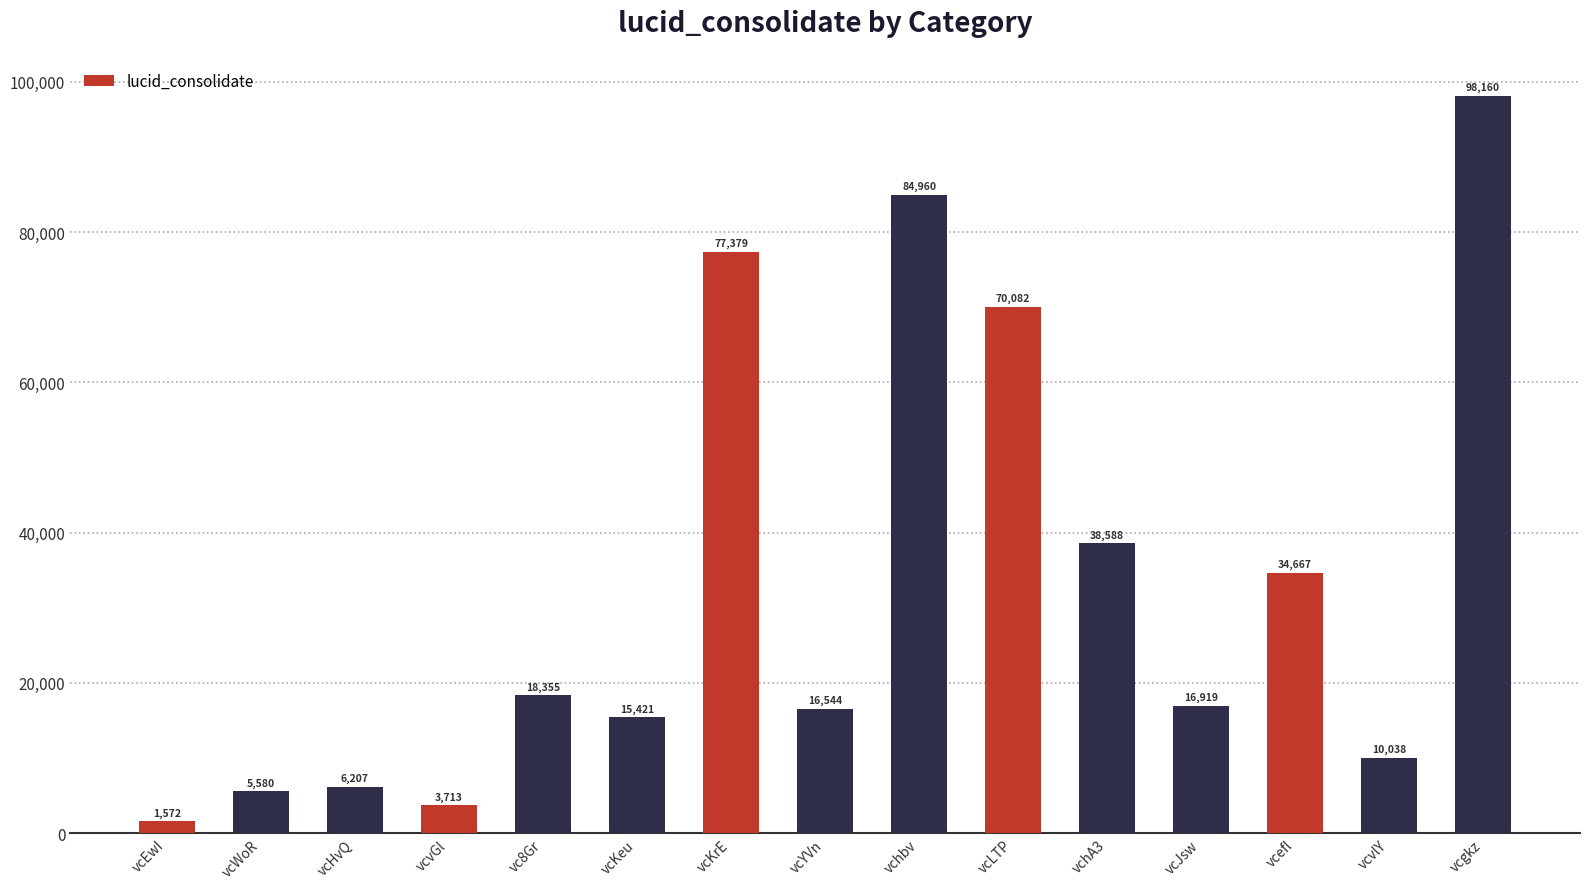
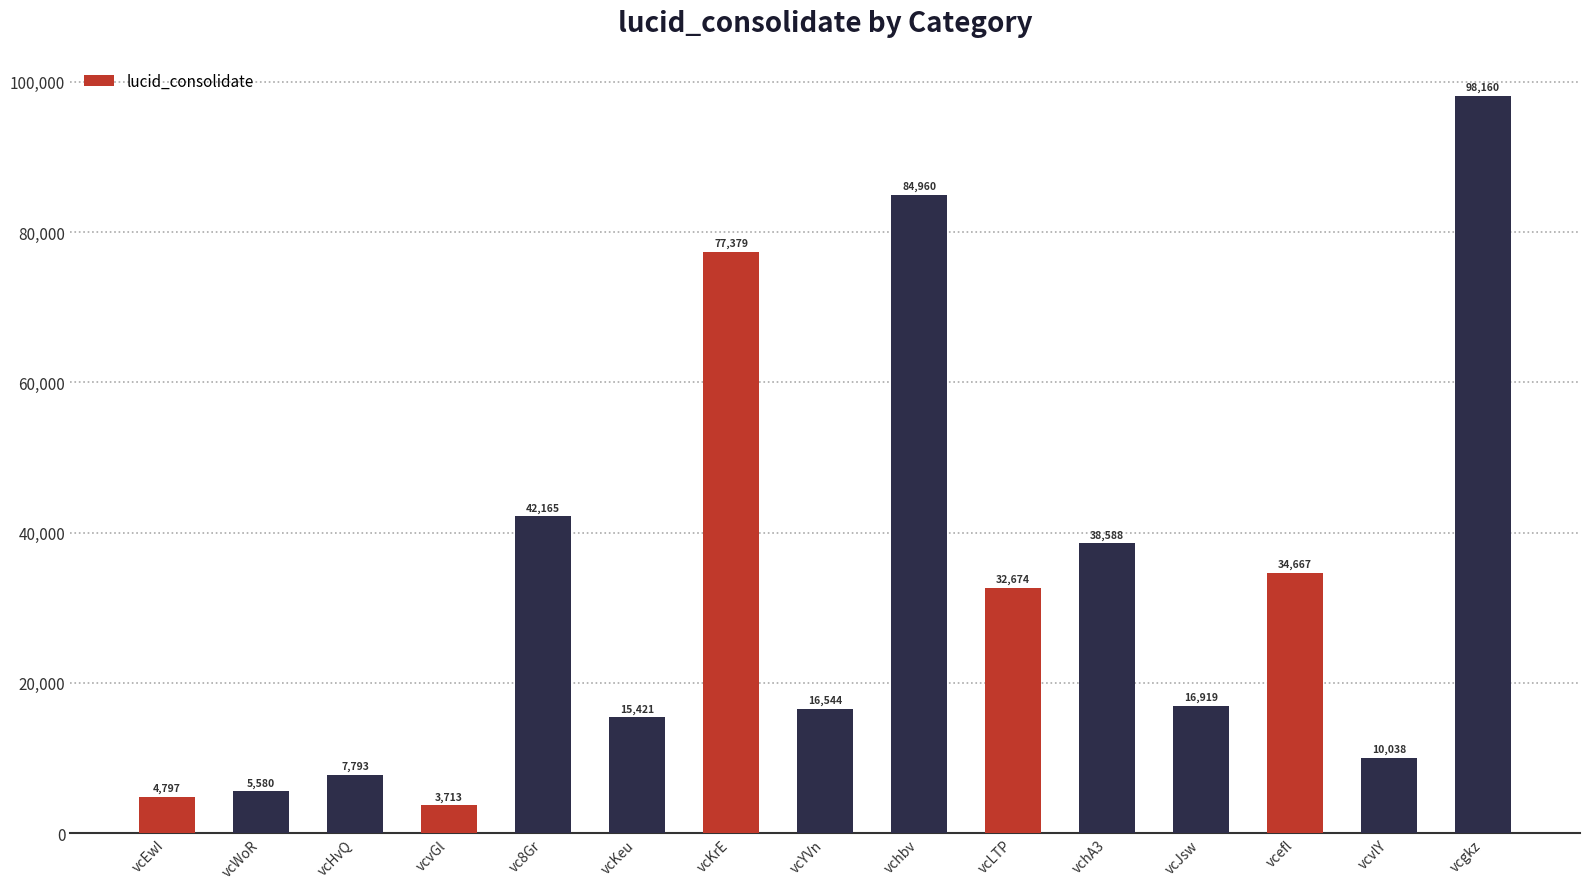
  {
-   "vcEwI": "1,572",
+   "vcEwI": "4,797",
    "vcWoR": "5,580",
-   "vcHvQ": "6,207",
+   "vcHvQ": "7,793",
    "vcvGl": "3,713",
-   "vc8Gr": "18,355",
+   "vc8Gr": "42,165",
    "vcKeu": "15,421",
    "vcKrE": "77,379",
    "vcYVn": "16,544",
    "vchbv": "84,960",
-   "vcLTP": "70,082",
+   "vcLTP": "32,674",
    "vchA3": "38,588",
    "vcJsw": "16,919",
    "vcefl": "34,667",
    "vcvlY": "10,038",
    "vcgkz": "98,160"
  }
